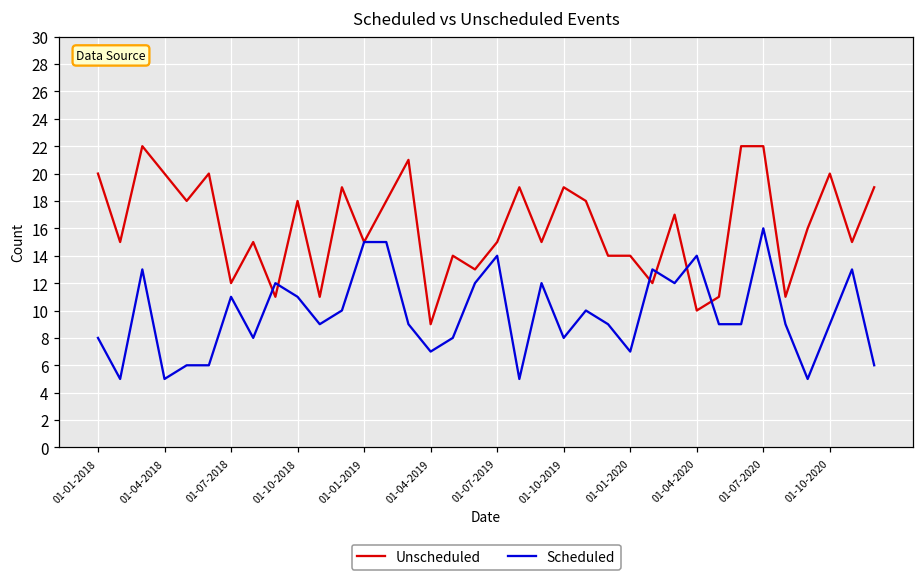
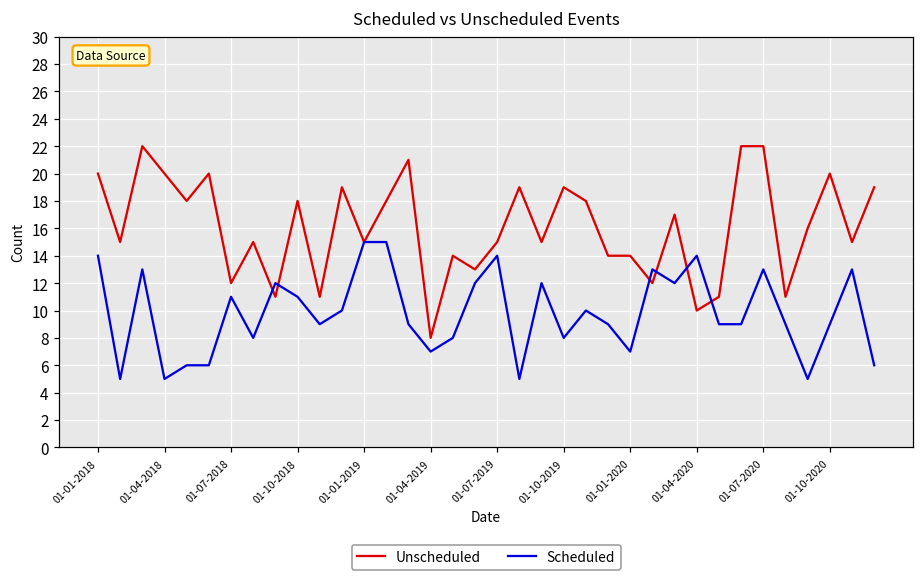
  {
    "Unscheduled": {
      "01-01-2018": 20,
      "01-04-2018": 20,
      "01-07-2018": 12,
      "01-10-2018": 18,
-     "01-04-2019": 9,
+     "01-04-2019": 8,
      "01-07-2019": 15,
      "01-10-2019": 19,
      "01-01-2020": 14,
      "01-04-2020": 10,
      "01-07-2020": 22,
      "01-10-2020": 20
    },
    "Scheduled": {
-     "01-01-2018": 8,
+     "01-01-2018": 14,
      "01-04-2018": 5,
      "01-07-2018": 11,
      "01-10-2018": 11,
      "01-04-2019": 7,
      "01-07-2019": 14,
      "01-10-2019": 8,
      "01-01-2020": 7,
      "01-04-2020": 14,
-     "01-07-2020": 16,
+     "01-07-2020": 13,
      "01-10-2020": 9
    }
  }
